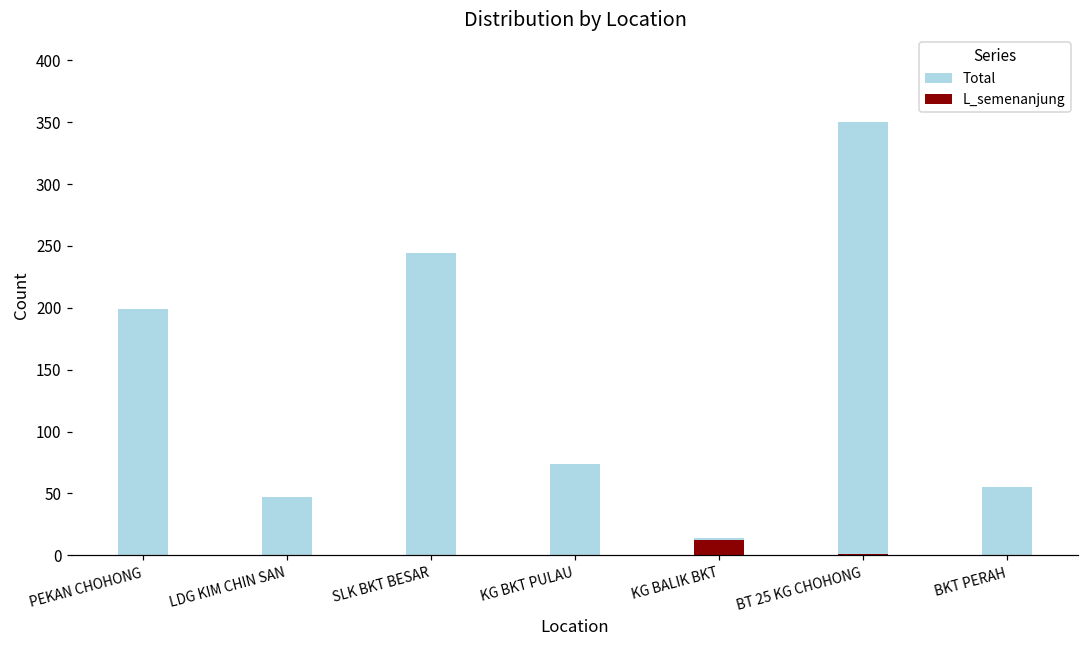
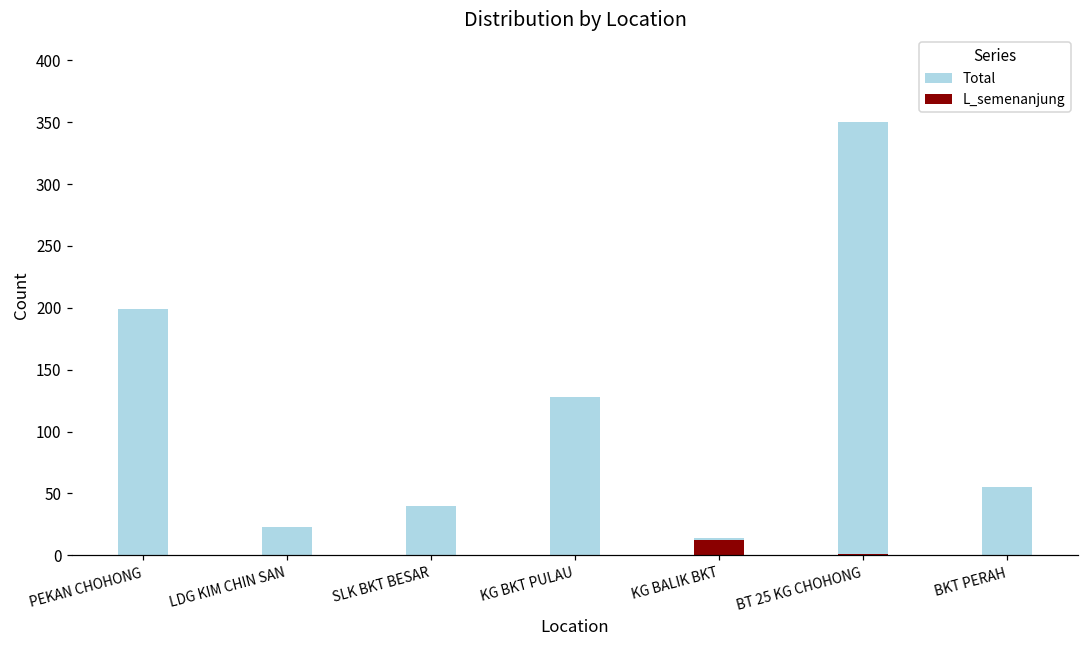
  {
    "Total": {
      "PEKAN CHOHONG": 199,
-     "LDG KIM CHIN SAN": 47,
-     "SLK BKT BESAR": 244,
-     "KG BKT PULAU": 74,
+     "LDG KIM CHIN SAN": 23,
+     "SLK BKT BESAR": 40,
+     "KG BKT PULAU": 128,
      "KG BALIK BKT": 14,
      "BT 25 KG CHOHONG": 350,
      "BKT PERAH": 55
    },
    "L_semenanjung": {
      "PEKAN CHOHONG": 0,
      "LDG KIM CHIN SAN": 0,
      "SLK BKT BESAR": 0,
      "KG BKT PULAU": 0,
      "BKT PERAH": 0
    }
  }
